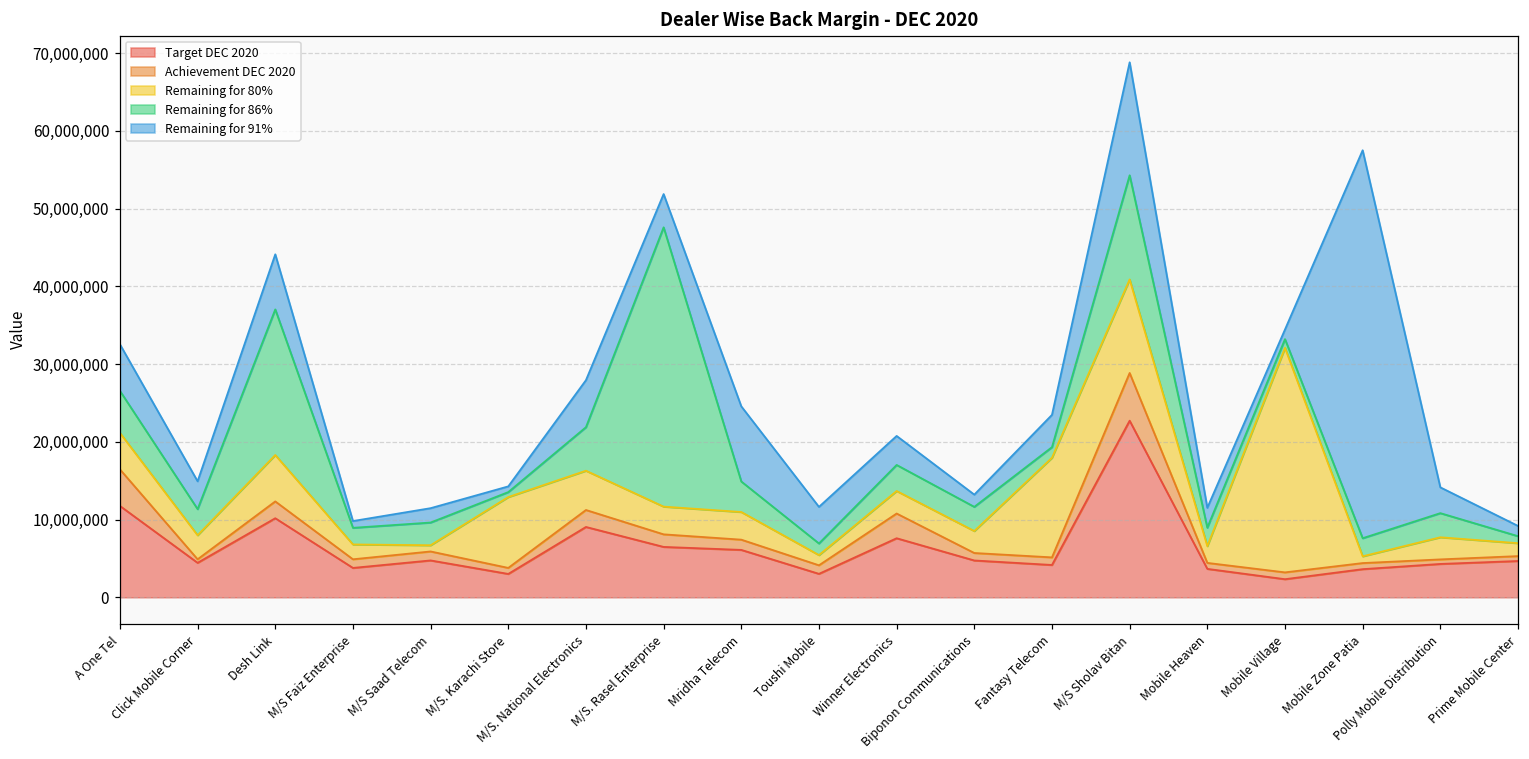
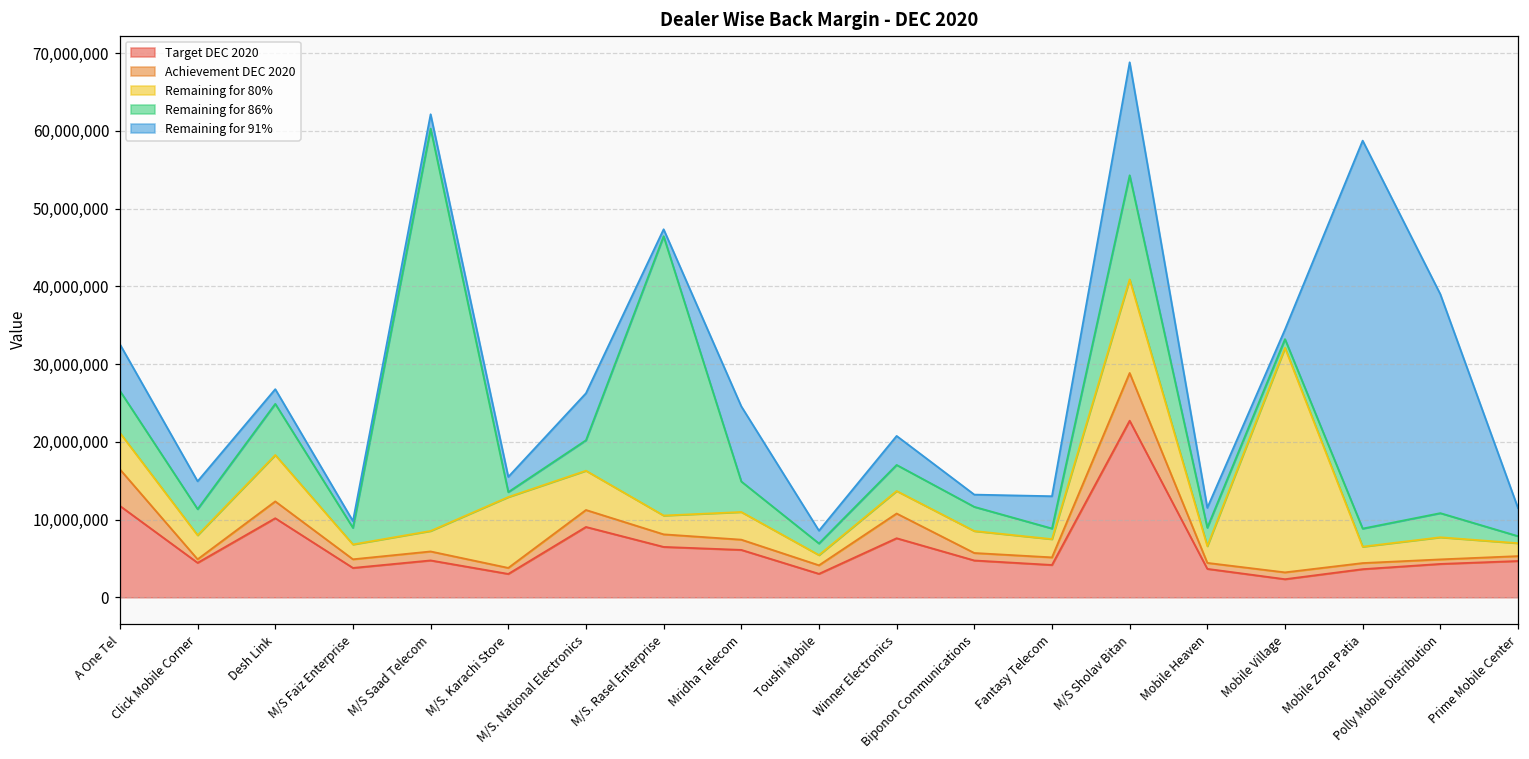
  {
    "Remaining for 80%": {
      "A One Tel": "5,000,000",
      "Click Mobile Corner": "3,000,000",
      "Desh Link": "6,000,000",
      "M/S Faiz Enterprise": "2,000,000",
-     "M/S Saad Telecom": "1,000,000",
+     "M/S Saad Telecom": "3,000,000",
      "M/S. Karachi Store": "9,000,000",
      "M/S. National Electronics": "5,000,000",
-     "M/S. Rasel Enterprise": "4,000,000",
+     "M/S. Rasel Enterprise": "2,000,000",
      "Mridha Telecom": "4,000,000",
      "Toushi Mobile": "1,000,000",
      "Winner Electronics": "3,000,000",
      "Biponon Communications": "3,000,000",
-     "Fantasy Telecom": "13,000,000",
+     "Fantasy Telecom": "2,000,000",
      "M/S Sholav Bitan": "12,000,000",
      "Mobile Heaven": "2,000,000",
      "Mobile Village": "29,000,000",
-     "Mobile Zone Patia": "1,000,000",
+     "Mobile Zone Patia": "2,000,000",
      "Polly Mobile Distribution": "3,000,000",
      "Prime Mobile Center": "2,000,000"
    },
    "Remaining for 86%": {
      "A One Tel": "5,000,000",
      "Click Mobile Corner": "3,000,000",
-     "Desh Link": "19,000,000",
+     "Desh Link": "7,000,000",
      "M/S Faiz Enterprise": "2,000,000",
-     "M/S Saad Telecom": "3,000,000",
+     "M/S Saad Telecom": "52,000,000",
      "M/S. Karachi Store": "1,000,000",
-     "M/S. National Electronics": "6,000,000",
+     "M/S. National Electronics": "4,000,000",
      "M/S. Rasel Enterprise": "36,000,000",
      "Mridha Telecom": "4,000,000",
      "Toushi Mobile": "1,000,000",
      "Winner Electronics": "3,000,000",
      "Biponon Communications": "3,000,000",
      "Fantasy Telecom": "1,000,000",
      "M/S Sholav Bitan": "13,000,000",
      "Mobile Heaven": "2,000,000",
      "Mobile Village": "1,000,000",
      "Mobile Zone Patia": "2,000,000",
      "Polly Mobile Distribution": "3,000,000",
      "Prime Mobile Center": "1,000,000"
    },
    "Remaining for 91%": {
      "A One Tel": "6,000,000",
      "Click Mobile Corner": "4,000,000",
-     "Desh Link": "7,000,000",
+     "Desh Link": "2,000,000",
      "M/S Faiz Enterprise": "1,000,000",
      "M/S Saad Telecom": "2,000,000",
-     "M/S. Karachi Store": "1,000,000",
+     "M/S. Karachi Store": "2,000,000",
      "M/S. National Electronics": "6,000,000",
-     "M/S. Rasel Enterprise": "4,000,000",
+     "M/S. Rasel Enterprise": "1,000,000",
      "Mridha Telecom": "10,000,000",
-     "Toushi Mobile": "5,000,000",
+     "Toushi Mobile": "2,000,000",
      "Winner Electronics": "4,000,000",
      "Biponon Communications": "2,000,000",
      "Fantasy Telecom": "4,000,000",
      "M/S Sholav Bitan": "15,000,000",
      "Mobile Heaven": "3,000,000",
      "Mobile Village": "1,000,000",
      "Mobile Zone Patia": "50,000,000",
-     "Polly Mobile Distribution": "3,000,000",
-     "Prime Mobile Center": "1,000,000"
+     "Polly Mobile Distribution": "28,000,000",
+     "Prime Mobile Center": "4,000,000"
    }
  }
